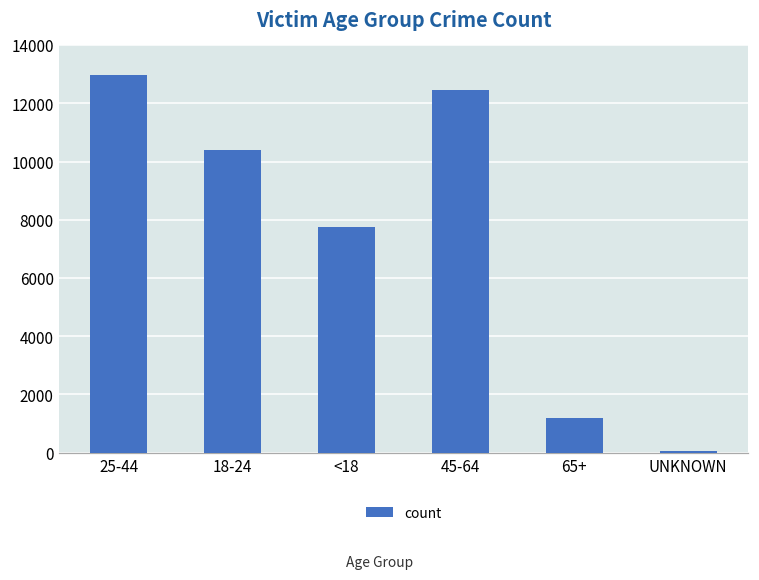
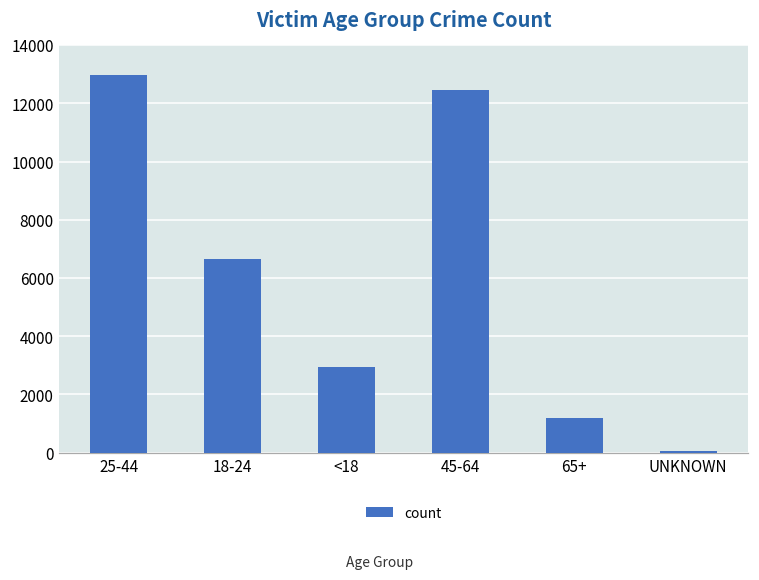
  {
    "25-44": 13000,
-   "18-24": 10400,
-   "<18": 7700,
+   "18-24": 6700,
+   "<18": 3000,
    "45-64": 12500,
    "65+": 1200
  }
